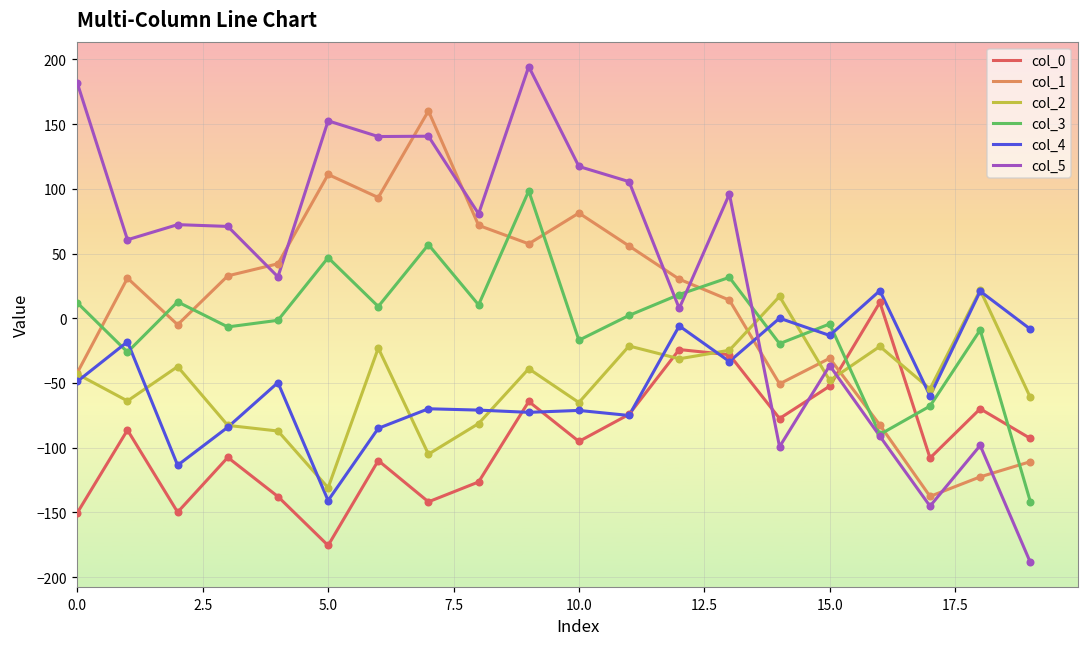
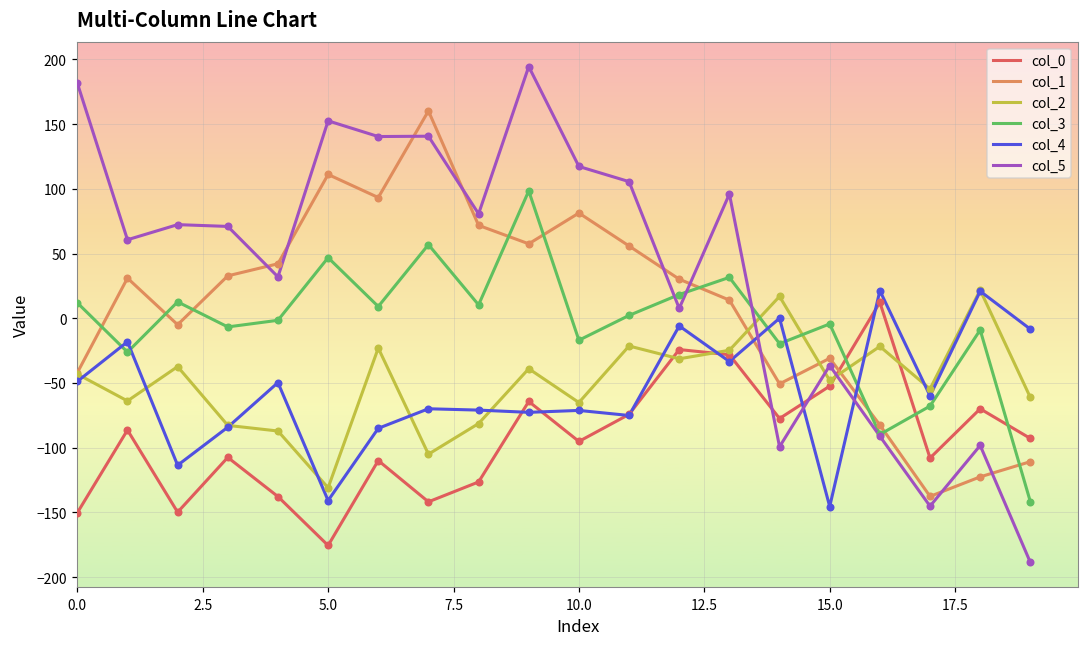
  {
    "col_2": {
      "5.0": -131,
      "10.0": -65,
      "15.0": -48
    },
    "col_3": {
      "0.0": 12,
      "5.0": 47,
      "10.0": -17,
      "15.0": -4
    },
    "col_4": {
      "0.0": -49,
      "5.0": -141,
      "10.0": -71,
-     "15.0": -13
+     "15.0": -145
    },
    "col_5": {
      "0.0": 182,
      "5.0": 153,
      "10.0": 117,
      "15.0": -37
    }
  }
